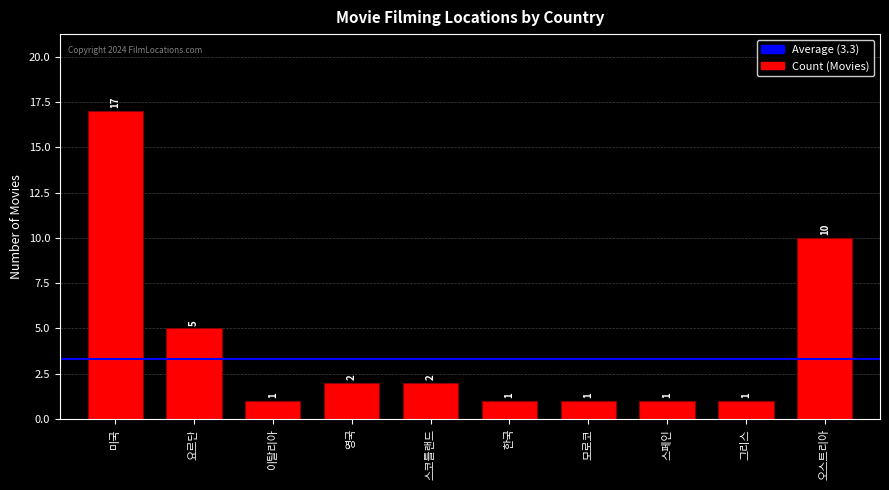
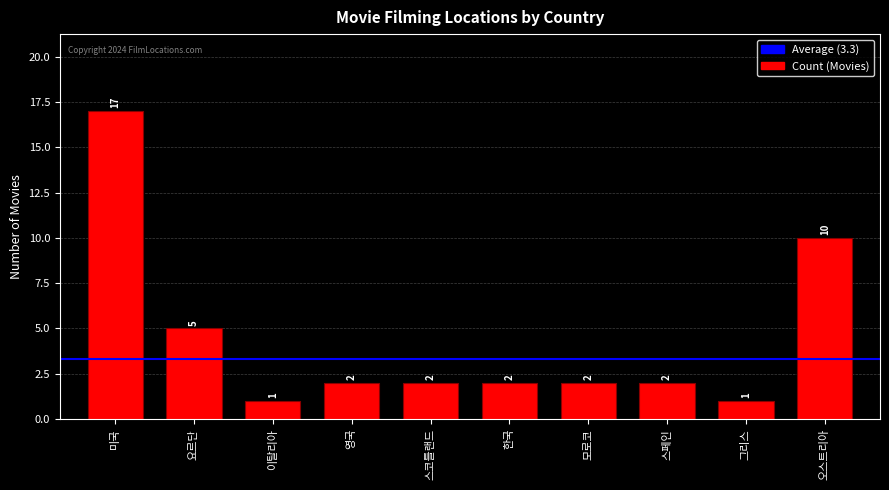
  {
    "미국": 17,
    "요르단": 5,
    "이탈리아": 1,
    "영국": 2,
    "스코틀랜드": 2,
-   "한국": 1,
-   "모로코": 1,
-   "스페인": 1,
+   "한국": 2,
+   "모로코": 2,
+   "스페인": 2,
    "그리스": 1,
    "오스트리아": 10
  }
